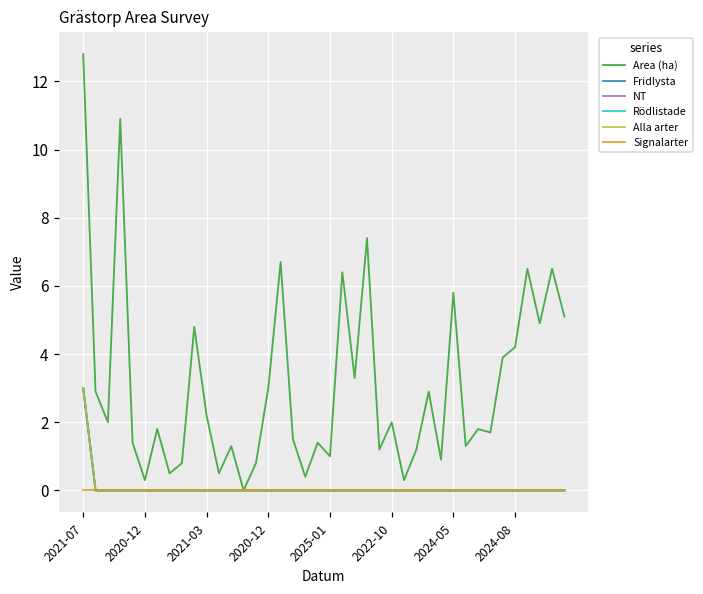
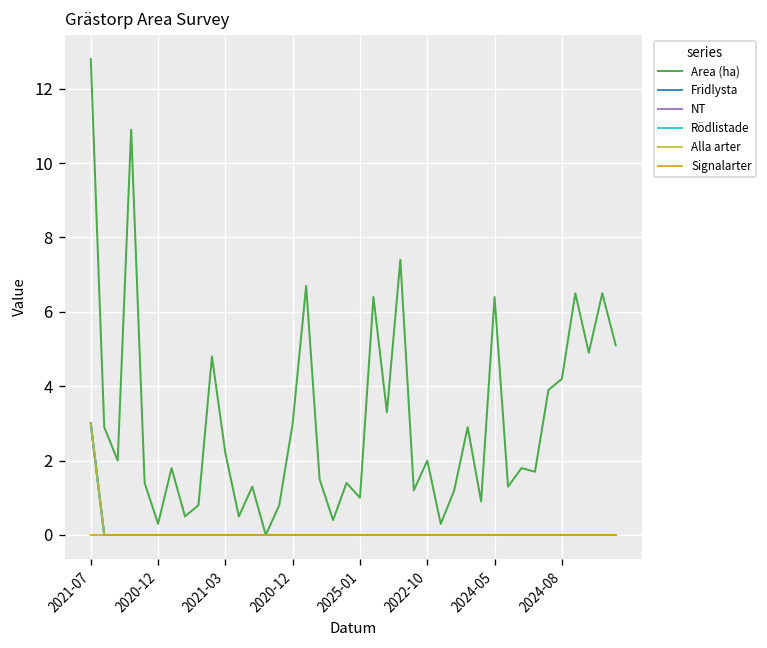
  {
    "Area (ha)": {
      "2021-07": 12.8,
      "2021-03": 2.2,
      "2025-01": 1.0,
      "2022-10": 2.0,
-     "2024-05": 5.8,
+     "2024-05": 6.4,
      "2024-08": 4.2
    }
  }
